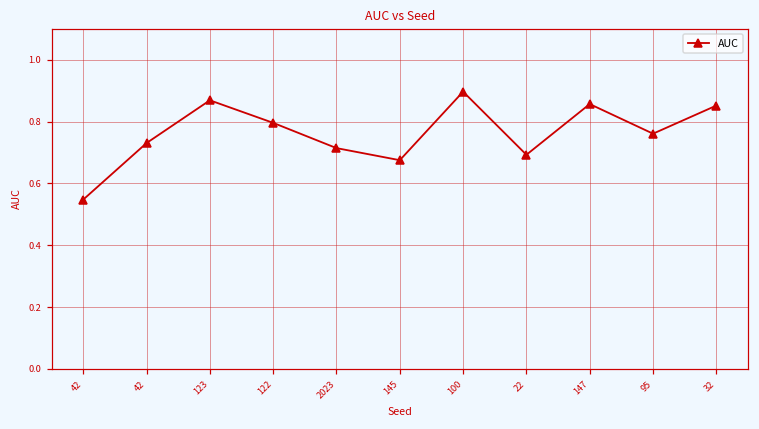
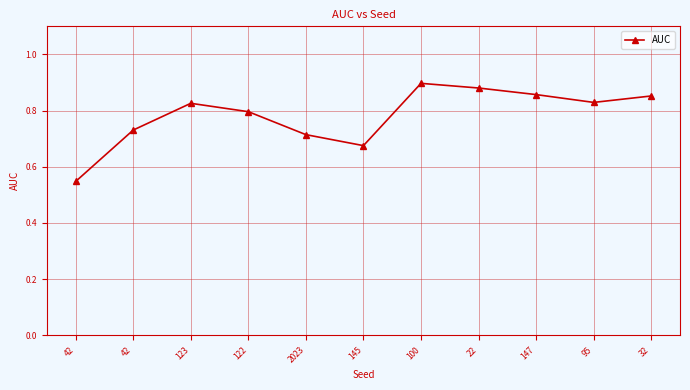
  {
-   "123": 0.87,
+   "123": 0.83,
    "122": 0.80,
    "2023": 0.71,
    "145": 0.68,
    "100": 0.90,
-   "22": 0.69,
+   "22": 0.88,
    "147": 0.86,
-   "95": 0.76,
+   "95": 0.83,
    "32": 0.85
  }
